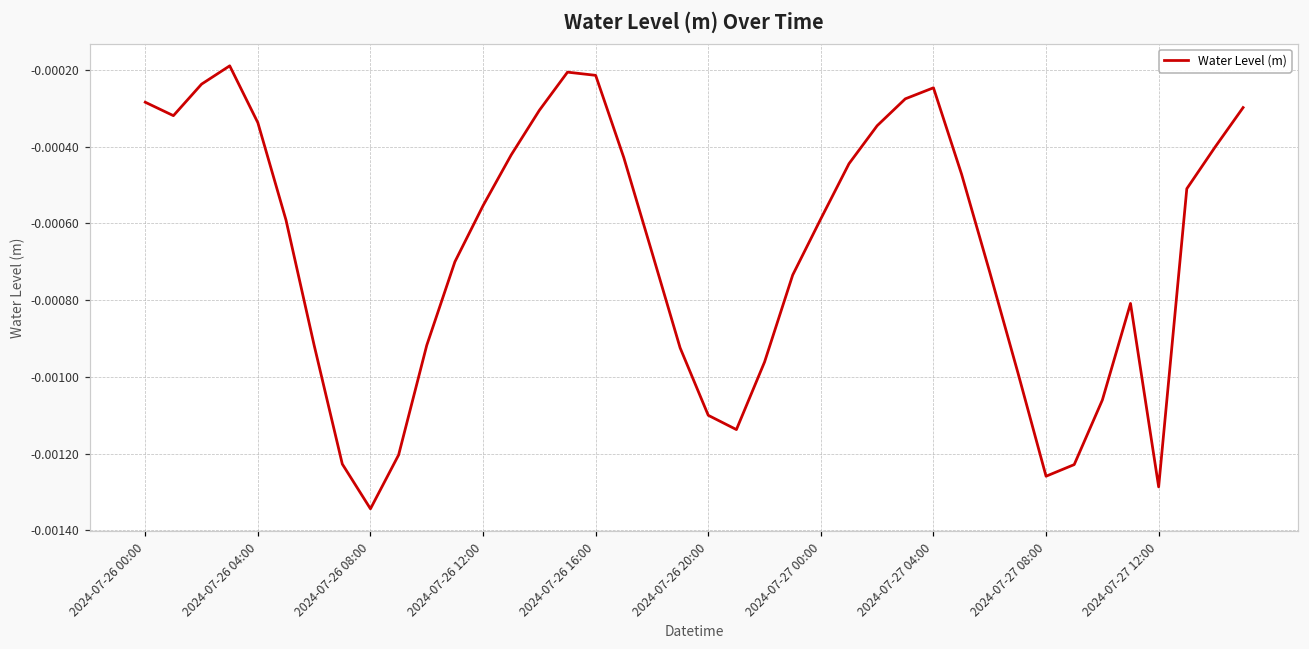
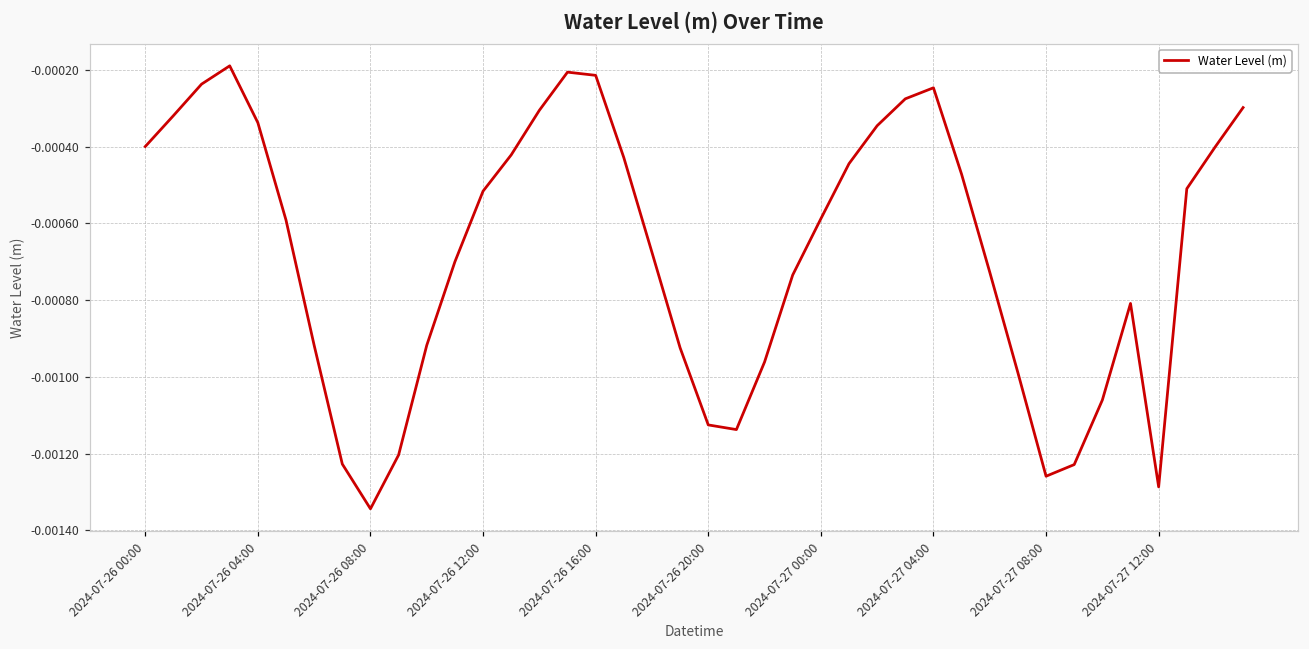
  {
-   "2024-07-26 00:00": -0.00028,
+   "2024-07-26 00:00": -0.00040,
    "2024-07-26 04:00": -0.00034,
    "2024-07-26 08:00": -0.00134,
-   "2024-07-26 12:00": -0.00055,
+   "2024-07-26 12:00": -0.00052,
    "2024-07-26 16:00": -0.00021,
-   "2024-07-26 20:00": -0.00110,
+   "2024-07-26 20:00": -0.00113,
    "2024-07-27 00:00": -0.00059,
    "2024-07-27 04:00": -0.00025,
    "2024-07-27 08:00": -0.00126,
    "2024-07-27 12:00": -0.00129
  }
